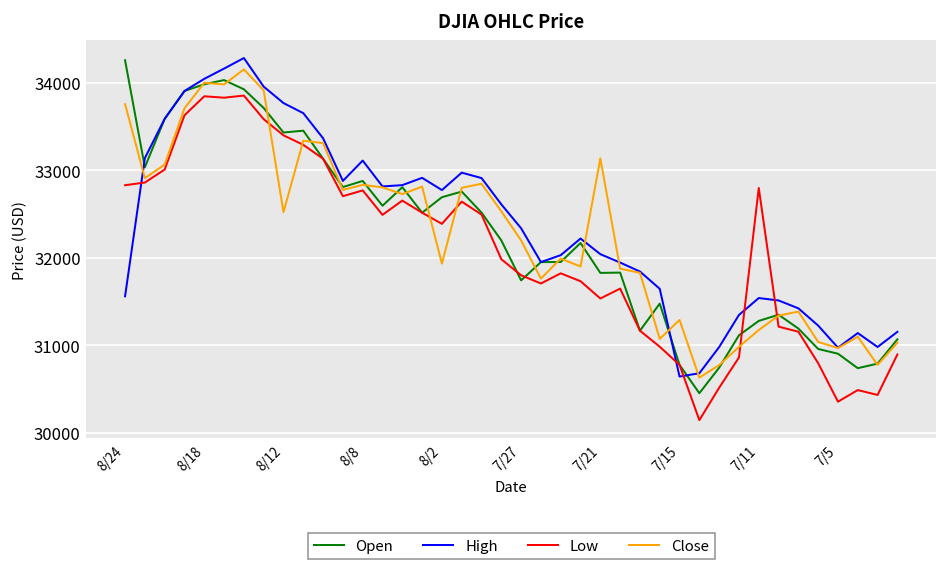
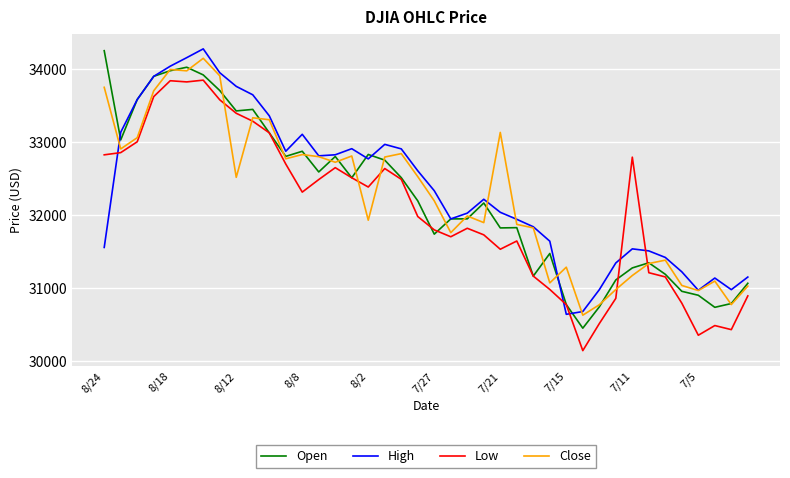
  {
    "Open": {
      "8/24": 34300,
      "8/8": 32900,
-     "8/2": 32700,
+     "8/2": 32800,
      "7/27": 31700,
      "7/21": 31800,
      "7/11": 31300,
      "7/5": 30900
    },
    "High": {
      "8/24": 31600,
      "8/18": 34000,
      "8/12": 33800,
      "8/8": 33100,
      "8/2": 32800,
      "7/27": 32300,
      "7/21": 32000,
      "7/15": 30600,
      "7/11": 31500
    },
    "Low": {
      "8/24": 32800,
      "8/18": 33800,
-     "8/8": 32800,
+     "8/8": 32300,
      "8/2": 32400,
      "7/27": 31800,
      "7/21": 31500,
      "7/11": 32800,
      "7/5": 30400
    },
    "Close": {
      "8/24": 33800,
      "8/12": 32500,
      "8/8": 32800,
      "8/2": 31900,
      "7/27": 32200,
      "7/21": 33100,
      "7/15": 31300,
      "7/11": 31200
    }
  }
